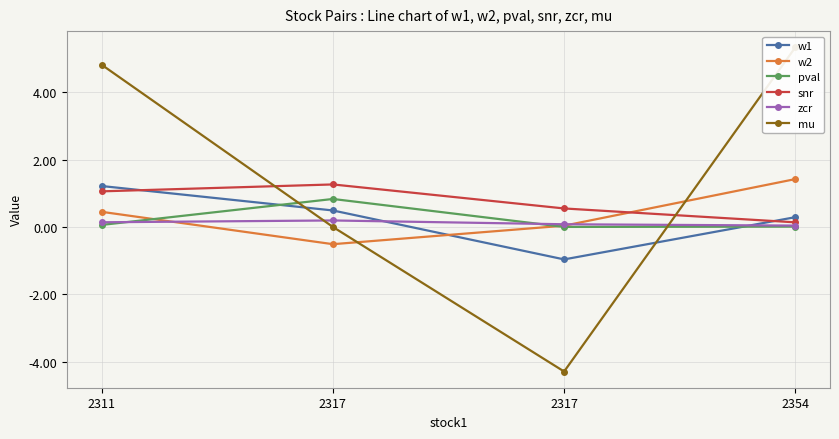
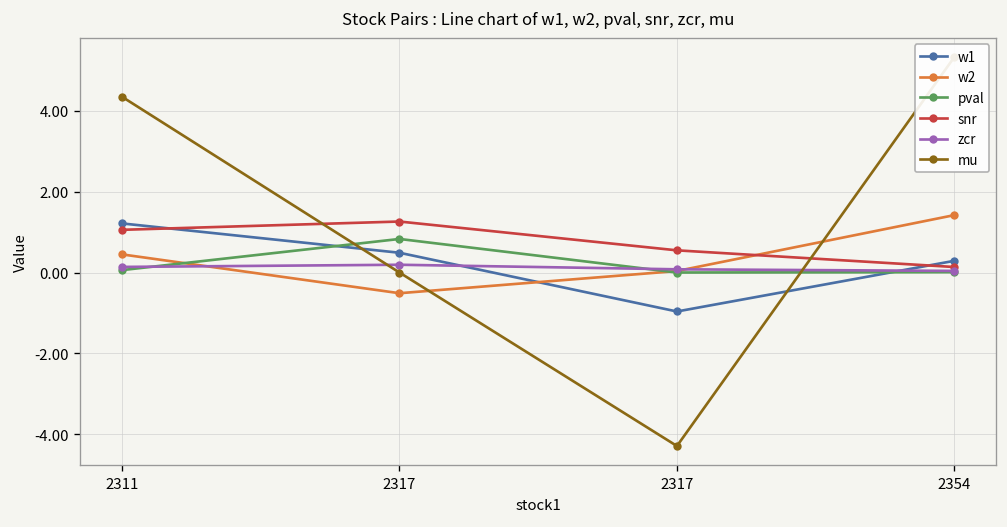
  {
    "w1": {
      "2311": 1.2,
      "2354": 0.3
    },
    "w2": {
      "2311": 0.4,
      "2354": 1.4
    },
    "pval": {
      "2311": 0.1
    },
    "snr": {
      "2311": 1.1,
      "2354": 0.1
    },
    "zcr": {
      "2311": 0.1
    },
    "mu": {
-     "2311": 4.8
+     "2311": 4.3
    }
  }
